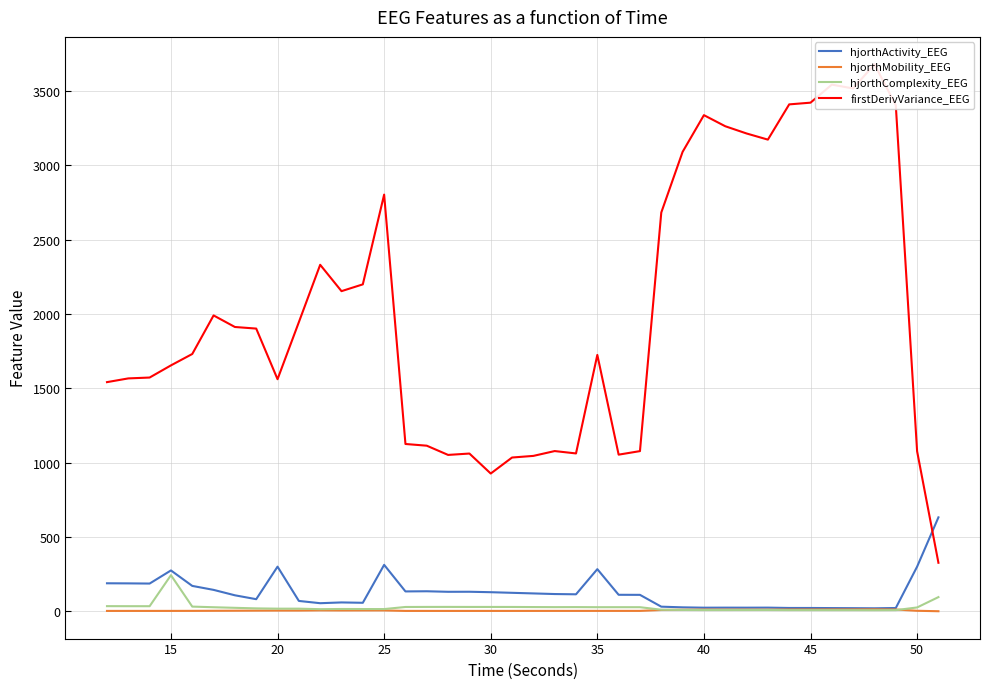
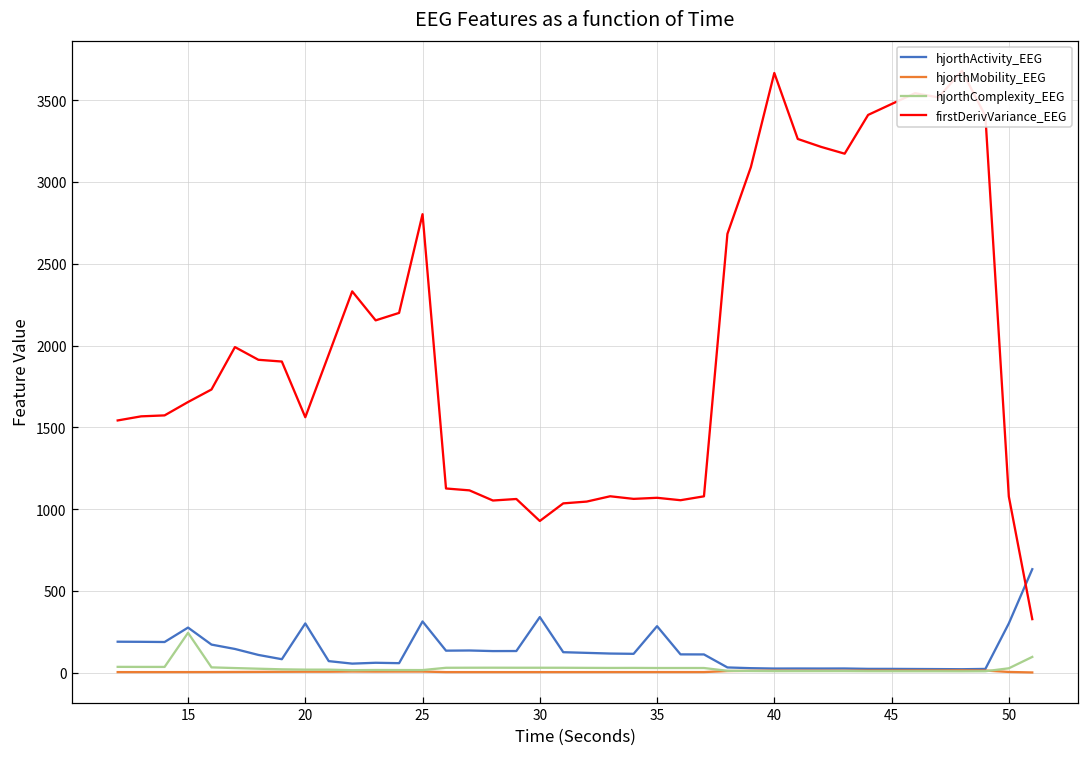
  {
    "hjorthActivity_EEG": {
      "15": 280,
      "20": 300,
      "25": 310,
-     "30": 130,
+     "30": 340,
      "35": 280,
      "50": 300
    },
    "hjorthMobility_EEG": {
      "15": 0,
      "30": 0,
      "35": 0,
      "50": 0
    },
    "hjorthComplexity_EEG": {
      "15": 240,
      "30": 30,
      "35": 30,
      "50": 30
    },
    "firstDerivVariance_EEG": {
      "15": 1650,
      "20": 1560,
      "25": 2800,
      "30": 930,
-     "35": 1720,
-     "40": 3340,
-     "45": 3420,
+     "35": 1070,
+     "40": 3670,
+     "45": 3480,
      "50": 1080
    }
  }
